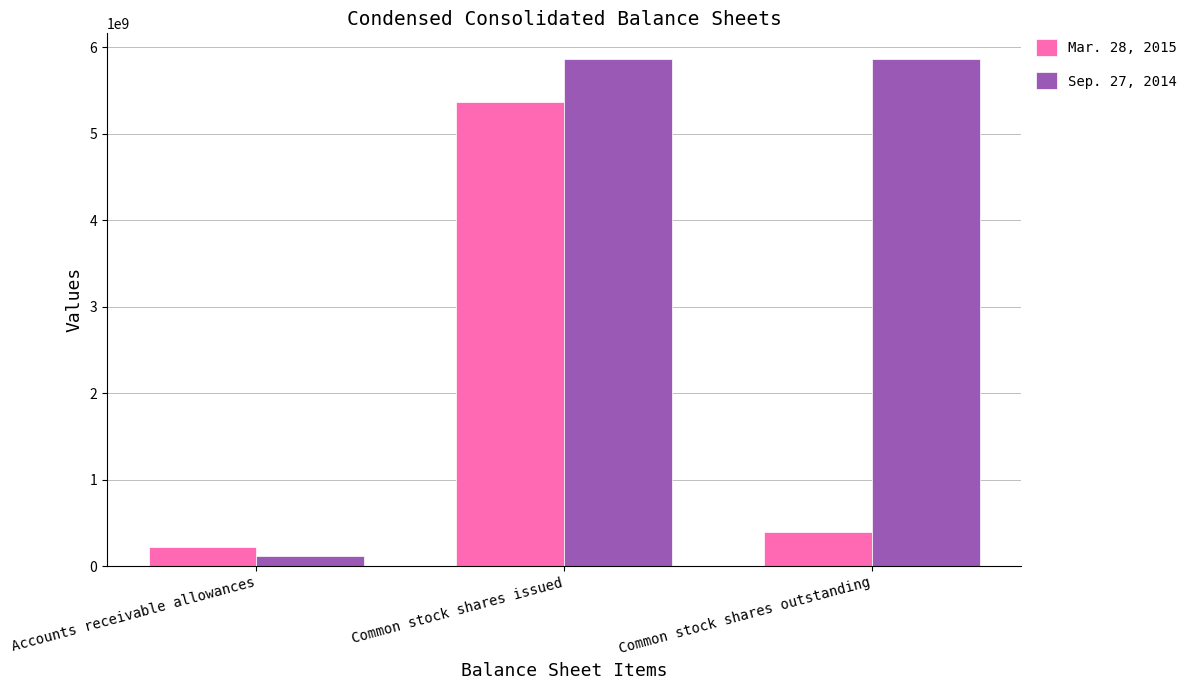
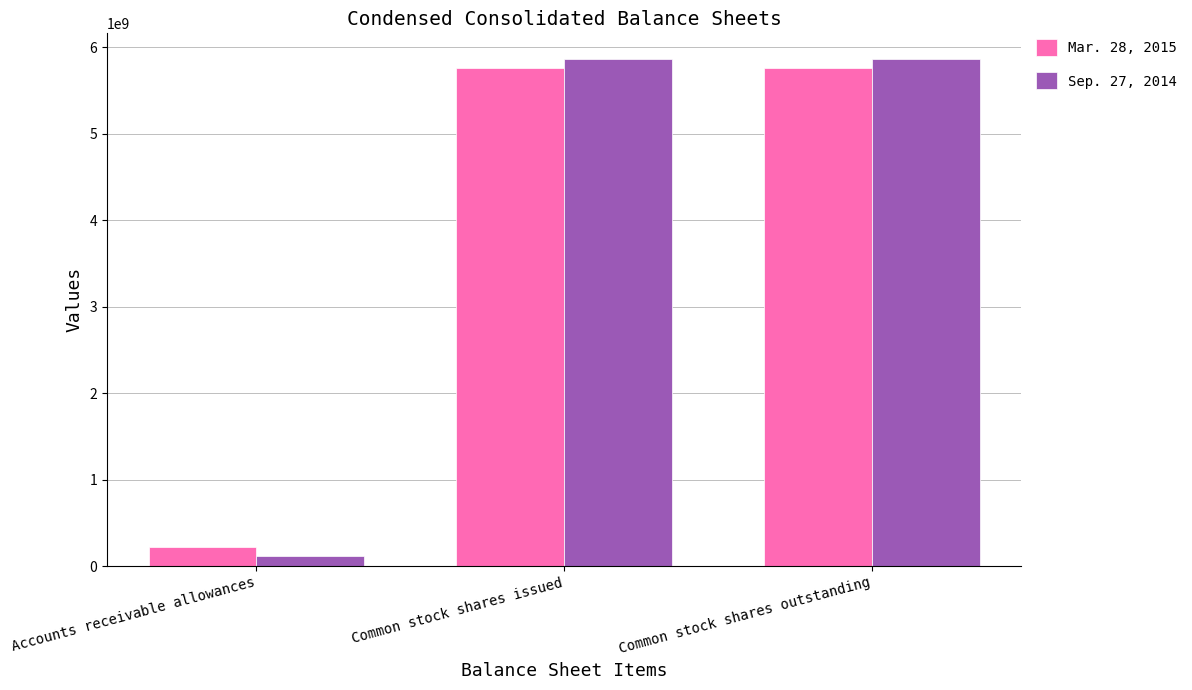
  {
    "Mar. 28, 2015": {
      "Accounts receivable allowances": 200000000,
-     "Common stock shares issued": 5400000000,
-     "Common stock shares outstanding": 400000000
+     "Common stock shares issued": 5800000000,
+     "Common stock shares outstanding": 5800000000
    },
    "Sep. 27, 2014": {
      "Accounts receivable allowances": 100000000,
      "Common stock shares issued": 5900000000,
      "Common stock shares outstanding": 5900000000
    }
  }
